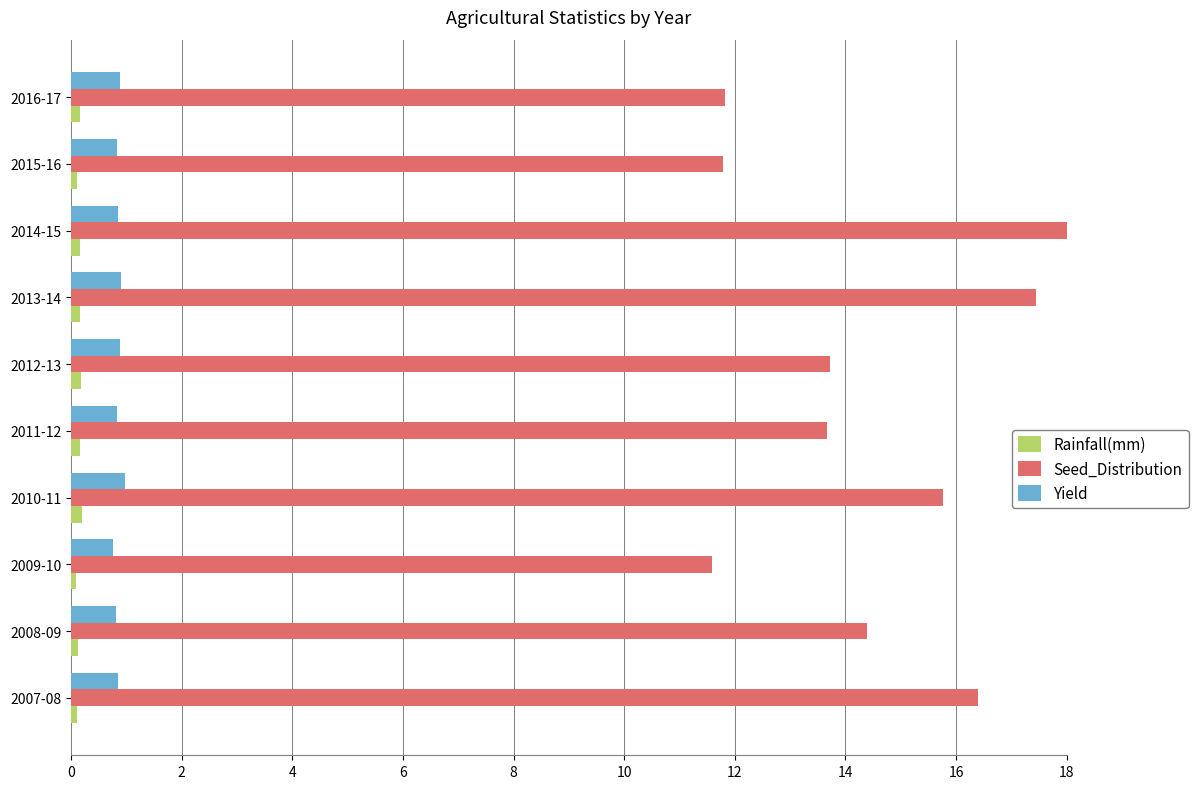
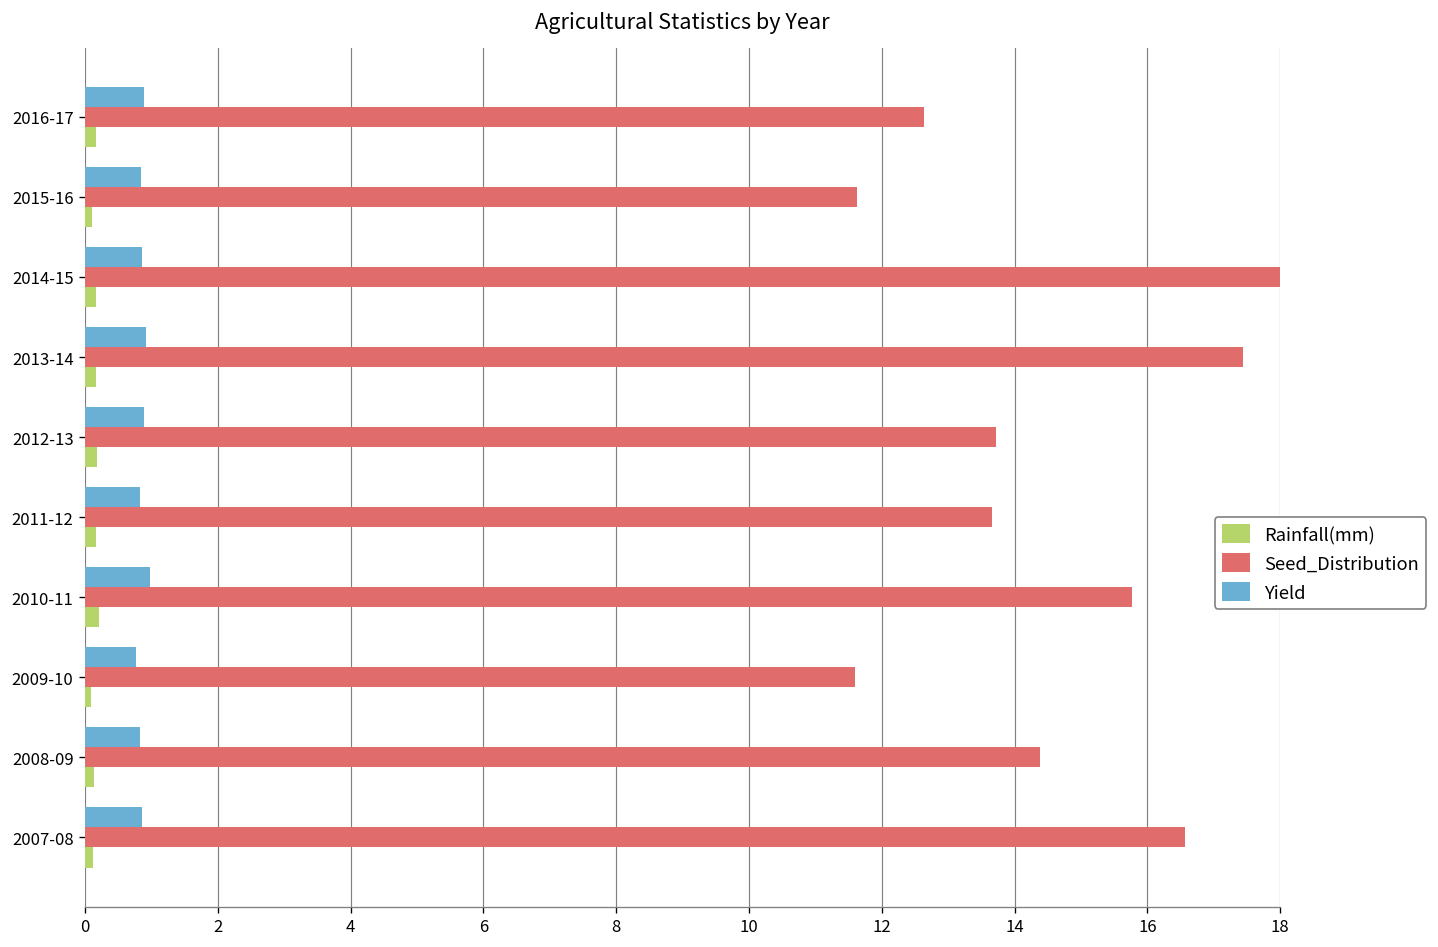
  {
    "Rainfall(mm)": {
      "2016-17": 0.2,
      "2015-16": 0.1,
      "2014-15": 0.2,
      "2013-14": 0.2,
      "2012-13": 0.2,
      "2011-12": 0.2,
      "2010-11": 0.2,
      "2009-10": 0.1,
      "2008-09": 0.1,
      "2007-08": 0.1
    },
    "Seed_Distribution": {
-     "2016-17": 11.8,
-     "2015-16": 11.8,
+     "2016-17": 12.6,
+     "2015-16": 11.6,
      "2014-15": 18.0,
      "2013-14": 17.4,
      "2012-13": 13.7,
      "2011-12": 13.7,
      "2010-11": 15.8,
      "2009-10": 11.6,
      "2008-09": 14.4,
-     "2007-08": 16.4
+     "2007-08": 16.6
    },
    "Yield": {
      "2016-17": 0.9,
      "2015-16": 0.8,
      "2014-15": 0.9,
      "2013-14": 0.9,
      "2012-13": 0.9,
      "2011-12": 0.8,
      "2010-11": 1.0,
      "2009-10": 0.8,
      "2008-09": 0.8,
      "2007-08": 0.9
    }
  }
